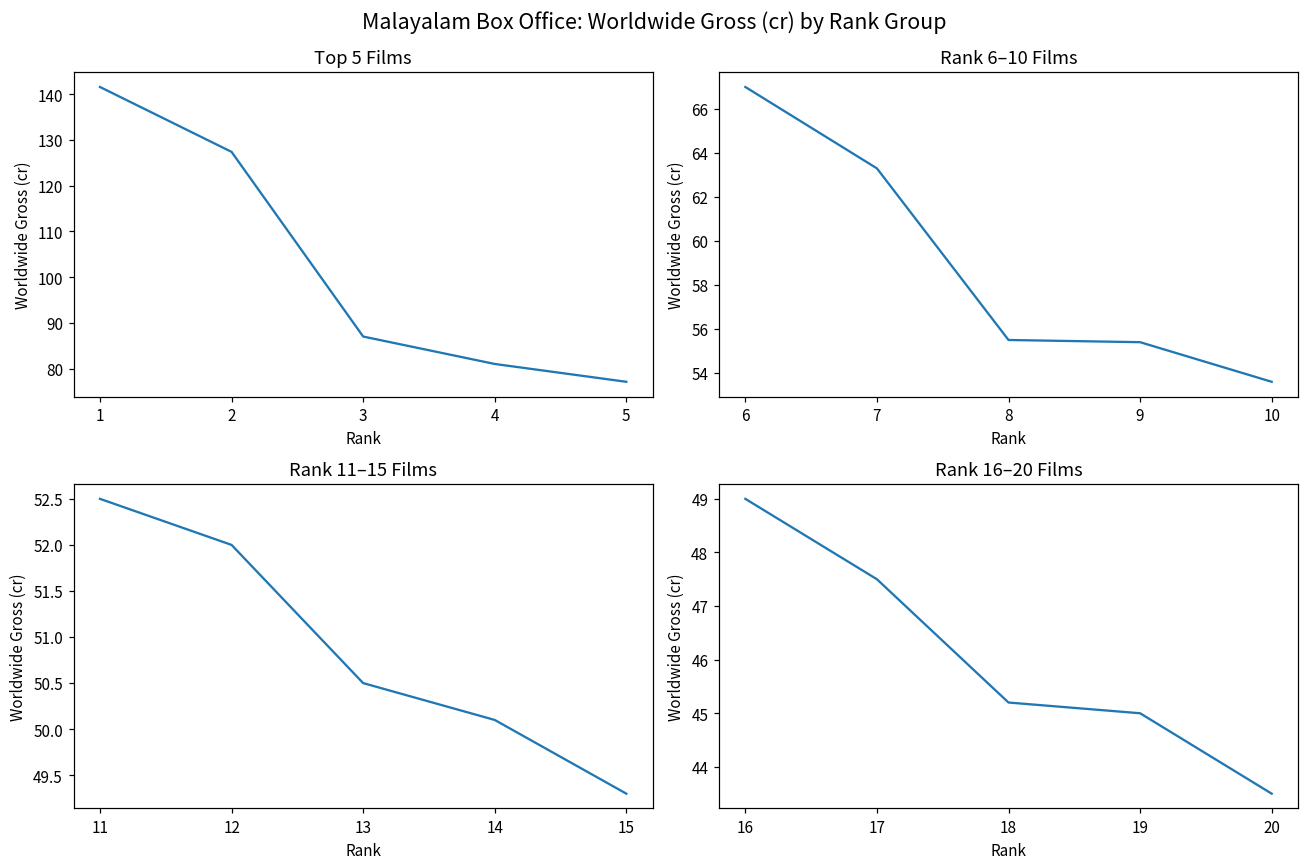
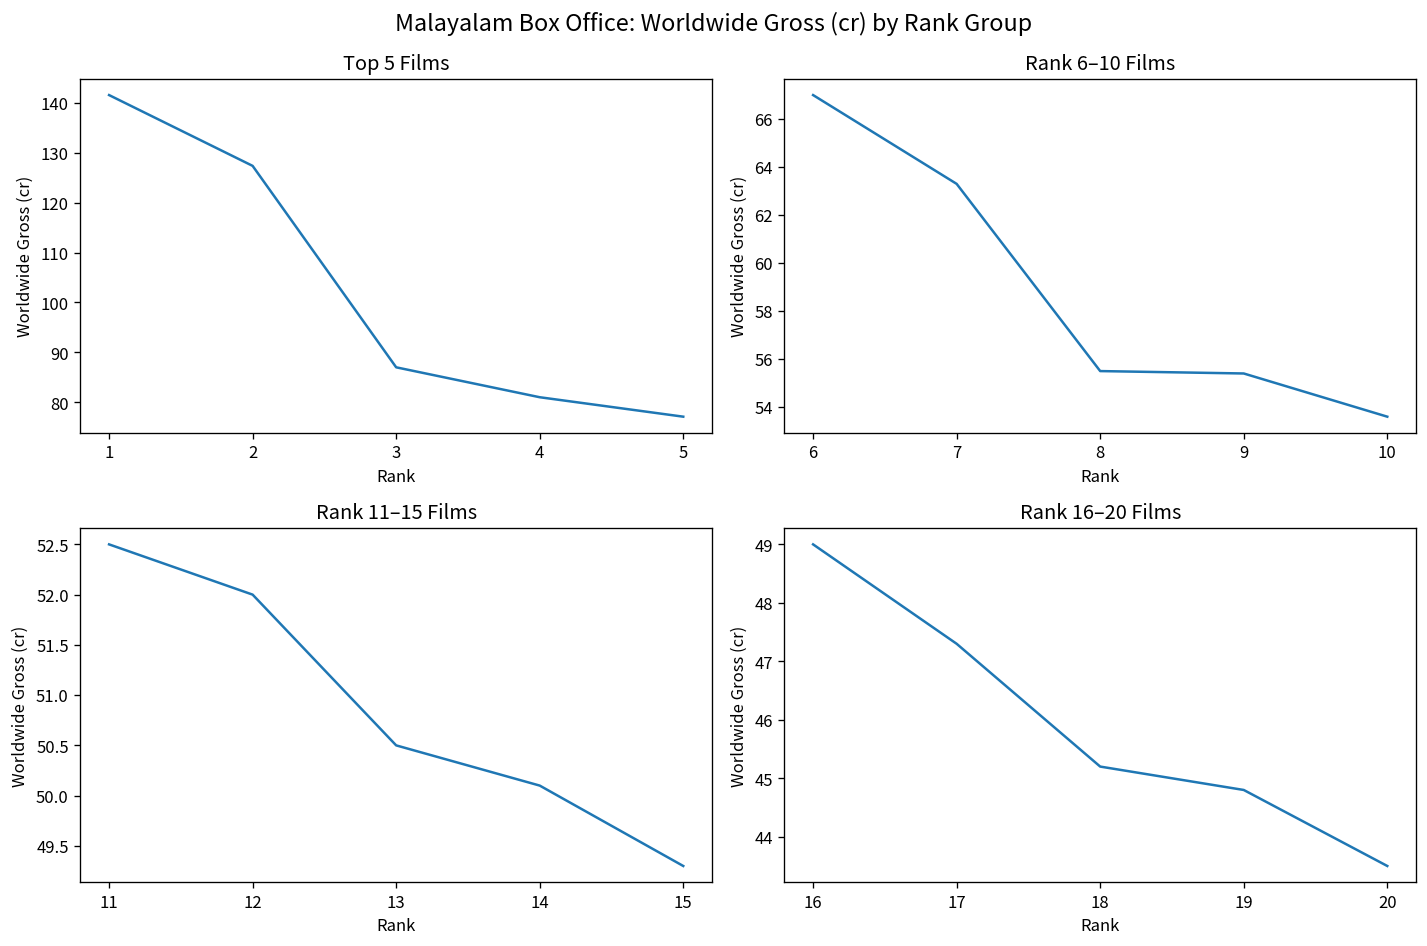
  {
    "Top 5 Films": {
      "1": 142,
      "2": 127,
      "3": 87,
      "4": 81,
      "5": 77
    },
    "Rank 6–10 Films": {
      "6": 67.0,
      "7": 63.3,
      "8": 55.5,
      "9": 55.4,
      "10": 53.6
    },
    "Rank 11–15 Films": {
      "11": 52.5,
      "12": 52.0,
      "13": 50.5,
      "14": 50.1,
      "15": 49.3
    },
    "Rank 16–20 Films": {
      "16": 49.0,
-     "17": 47.5,
+     "17": 47.3,
      "18": 45.2,
-     "19": 45.0,
+     "19": 44.8,
      "20": 43.5
    }
  }
